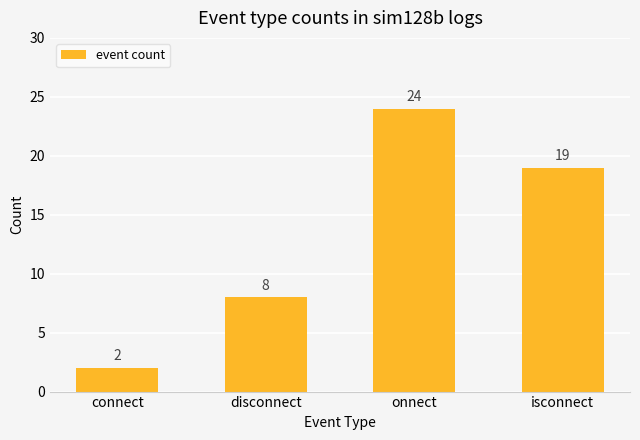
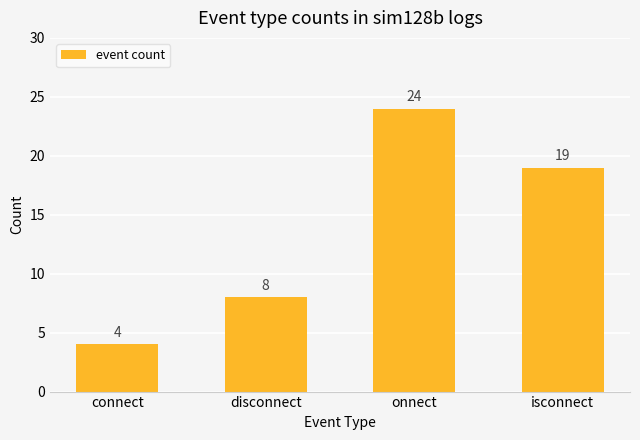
  {
-   "connect": 2,
+   "connect": 4,
    "disconnect": 8,
    "onnect": 24,
    "isconnect": 19
  }
